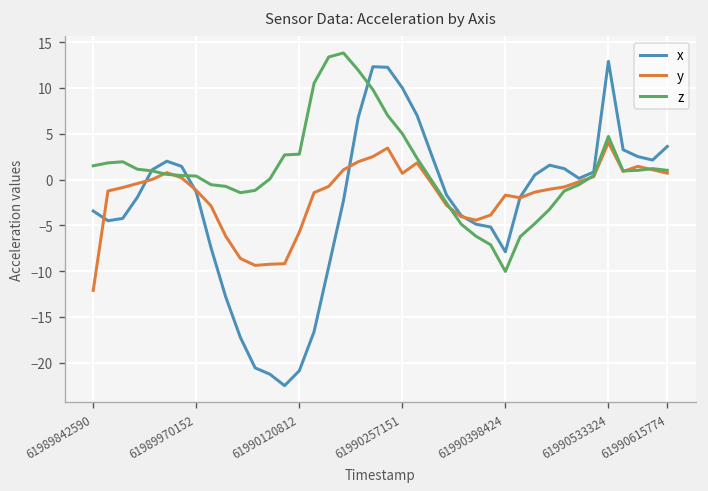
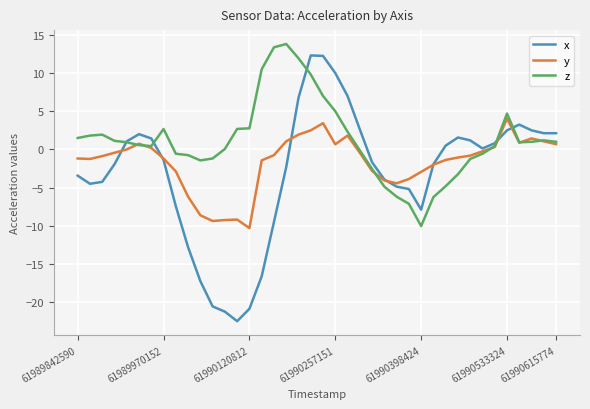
  {
    "x": {
      "61989842590": -3,
      "61990120812": -21,
      "61990257151": 10,
      "61990398424": -8,
-     "61990533324": 13,
-     "61990615774": 4
+     "61990533324": 3,
+     "61990615774": 2
    },
    "y": {
-     "61989842590": -12,
-     "61990120812": -6,
+     "61989842590": -1,
+     "61990120812": -10,
      "61990257151": 1,
-     "61990398424": -2,
+     "61990398424": -3,
      "61990533324": 4
    },
    "z": {
      "61989842590": 2,
-     "61989970152": 0,
+     "61989970152": 3,
      "61990120812": 3,
      "61990257151": 5,
      "61990398424": -10,
      "61990533324": 5
    }
  }
